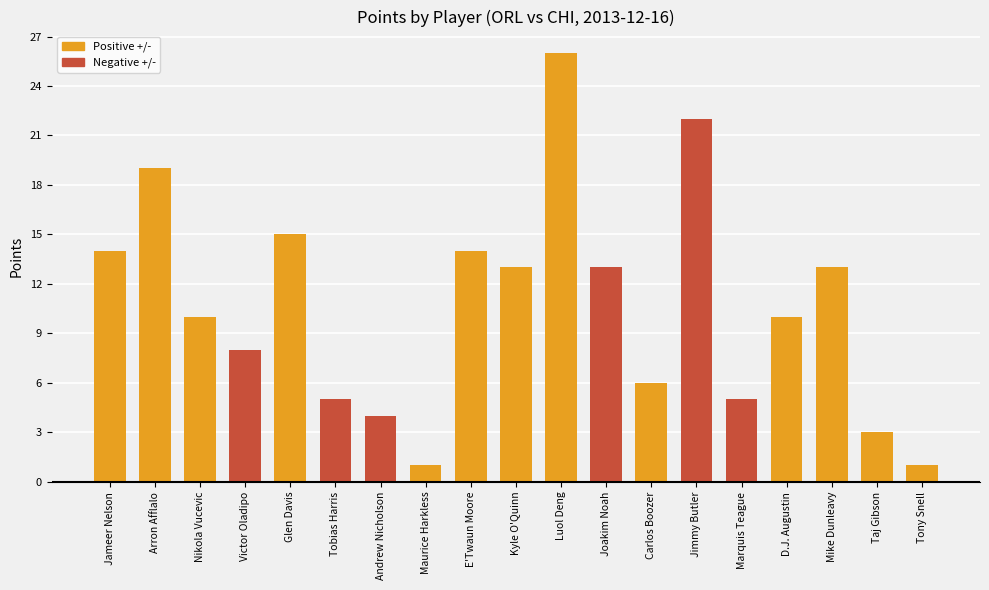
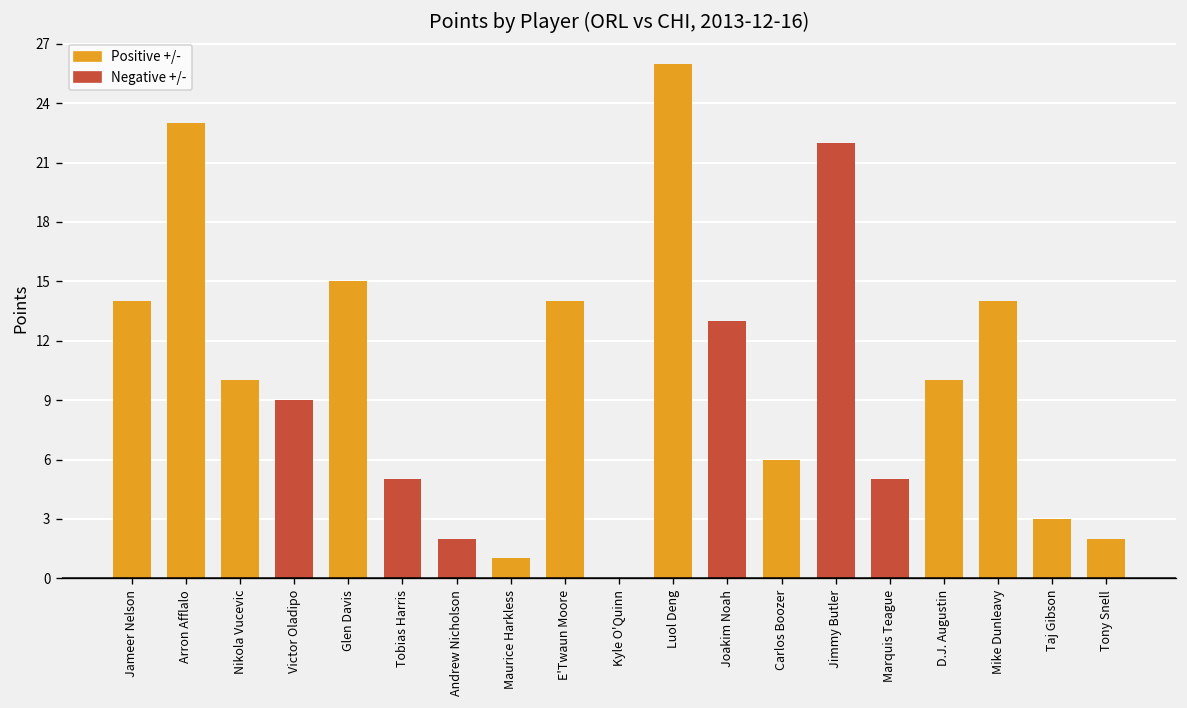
  {
    "Jameer Nelson": 14,
-   "Arron Afflalo": 19,
+   "Arron Afflalo": 23,
    "Nikola Vucevic": 10,
-   "Victor Oladipo": 8,
+   "Victor Oladipo": 9,
    "Glen Davis": 15,
    "Tobias Harris": 5,
-   "Andrew Nicholson": 4,
+   "Andrew Nicholson": 2,
    "Maurice Harkless": 1,
    "E'Twaun Moore": 14,
-   "Kyle O'Quinn": 13,
+   "Kyle O'Quinn": 0,
    "Luol Deng": 26,
    "Joakim Noah": 13,
    "Carlos Boozer": 6,
    "Jimmy Butler": 22,
    "Marquis Teague": 5,
    "D.J. Augustin": 10,
-   "Mike Dunleavy": 13,
+   "Mike Dunleavy": 14,
    "Taj Gibson": 3,
-   "Tony Snell": 1
+   "Tony Snell": 2
  }
